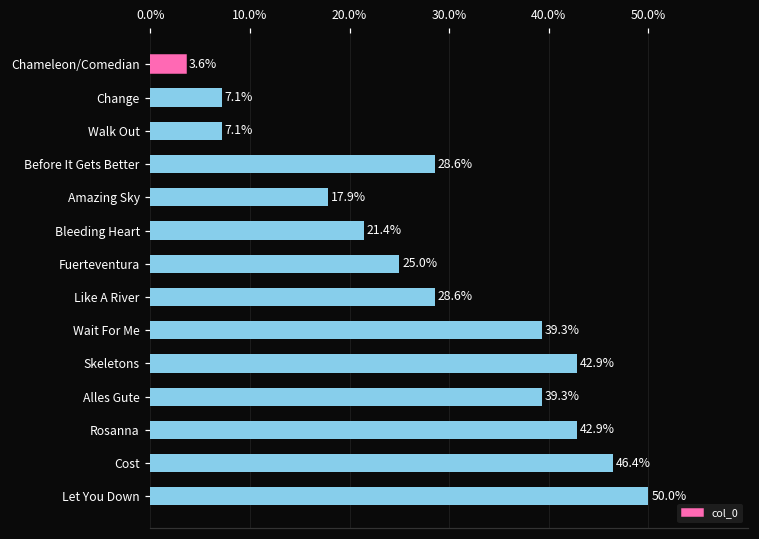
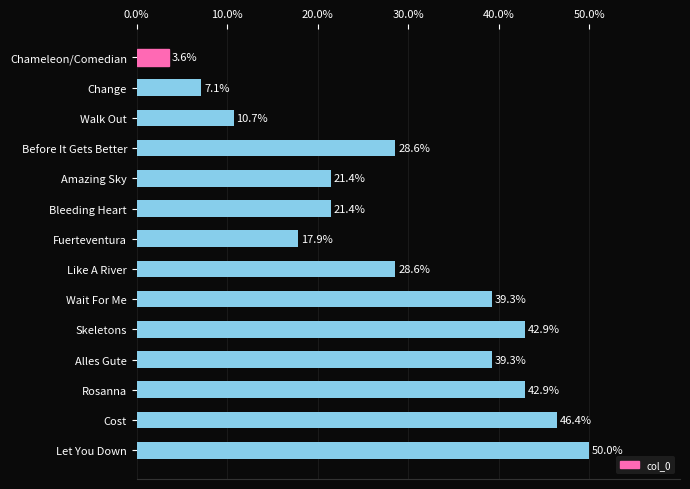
  {
    "Chameleon/Comedian": "3.6%",
    "Change": "7.1%",
-   "Walk Out": "7.1%",
+   "Walk Out": "10.7%",
    "Before It Gets Better": "28.6%",
-   "Amazing Sky": "17.9%",
+   "Amazing Sky": "21.4%",
    "Bleeding Heart": "21.4%",
-   "Fuerteventura": "25.0%",
+   "Fuerteventura": "17.9%",
    "Like A River": "28.6%",
    "Wait For Me": "39.3%",
    "Skeletons": "42.9%",
    "Alles Gute": "39.3%",
    "Rosanna": "42.9%",
    "Cost": "46.4%",
    "Let You Down": "50.0%"
  }
